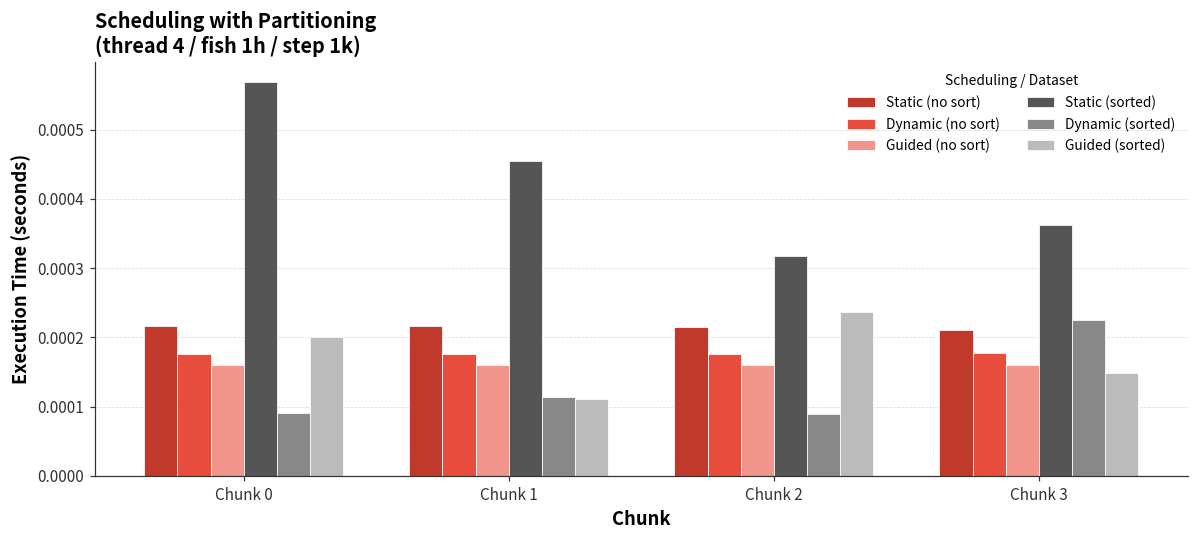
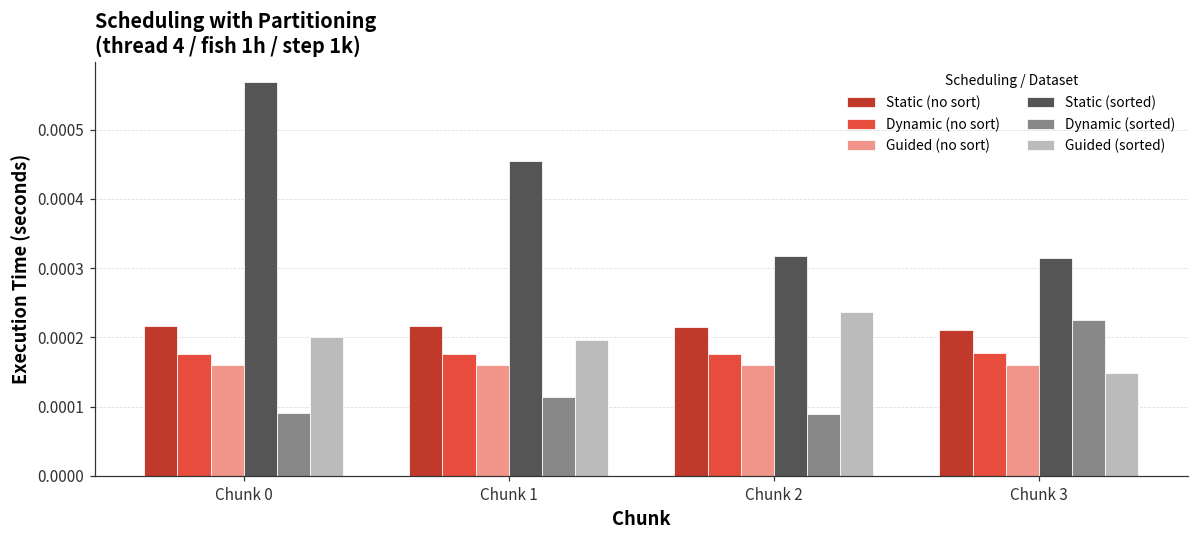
  {
    "Guided (no sort)": {
      "Chunk 0": 0.00016,
      "Chunk 1": 0.00016,
      "Chunk 2": 0.00016,
      "Chunk 3": 0.00016
    },
    "Static (sorted)": {
      "Chunk 0": 0.00057,
      "Chunk 1": 0.00046,
      "Chunk 2": 0.00032,
-     "Chunk 3": 0.00036
+     "Chunk 3": 0.00031
    },
    "Dynamic (sorted)": {
      "Chunk 0": 0.00009,
      "Chunk 1": 0.00011,
      "Chunk 2": 0.00009,
      "Chunk 3": 0.00023
    },
    "Guided (sorted)": {
      "Chunk 0": 0.00020,
-     "Chunk 1": 0.00011,
+     "Chunk 1": 0.00020,
      "Chunk 2": 0.00024,
      "Chunk 3": 0.00015
    }
  }
